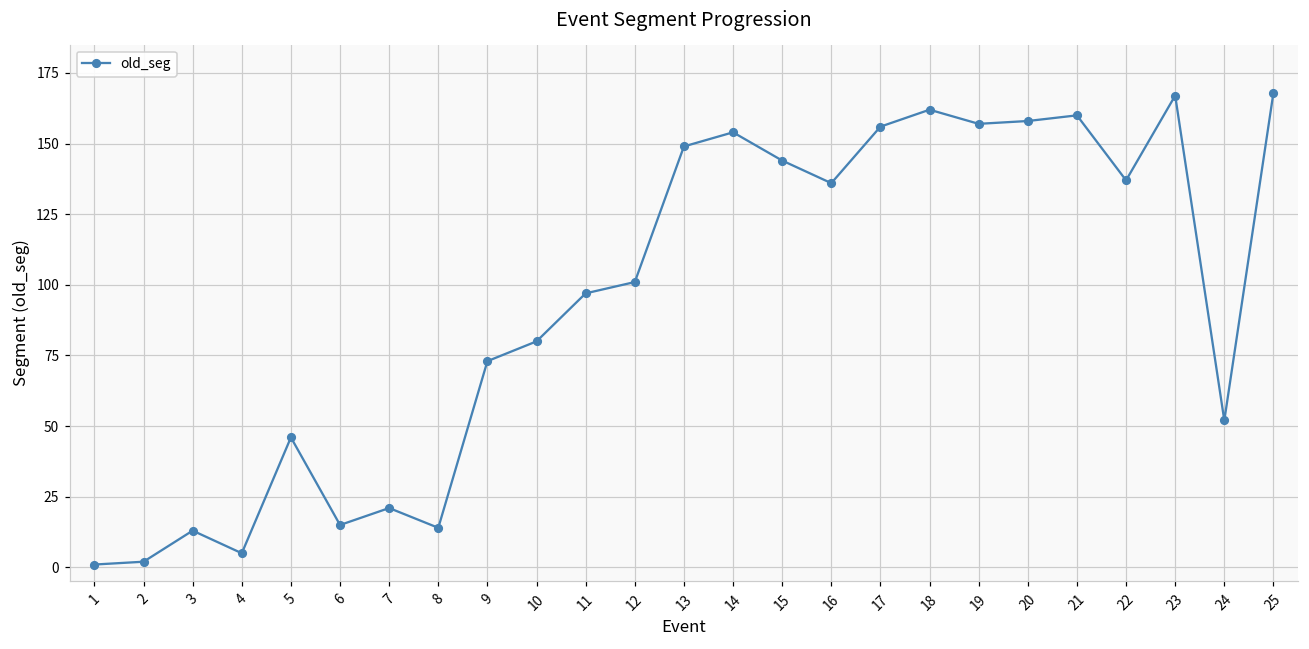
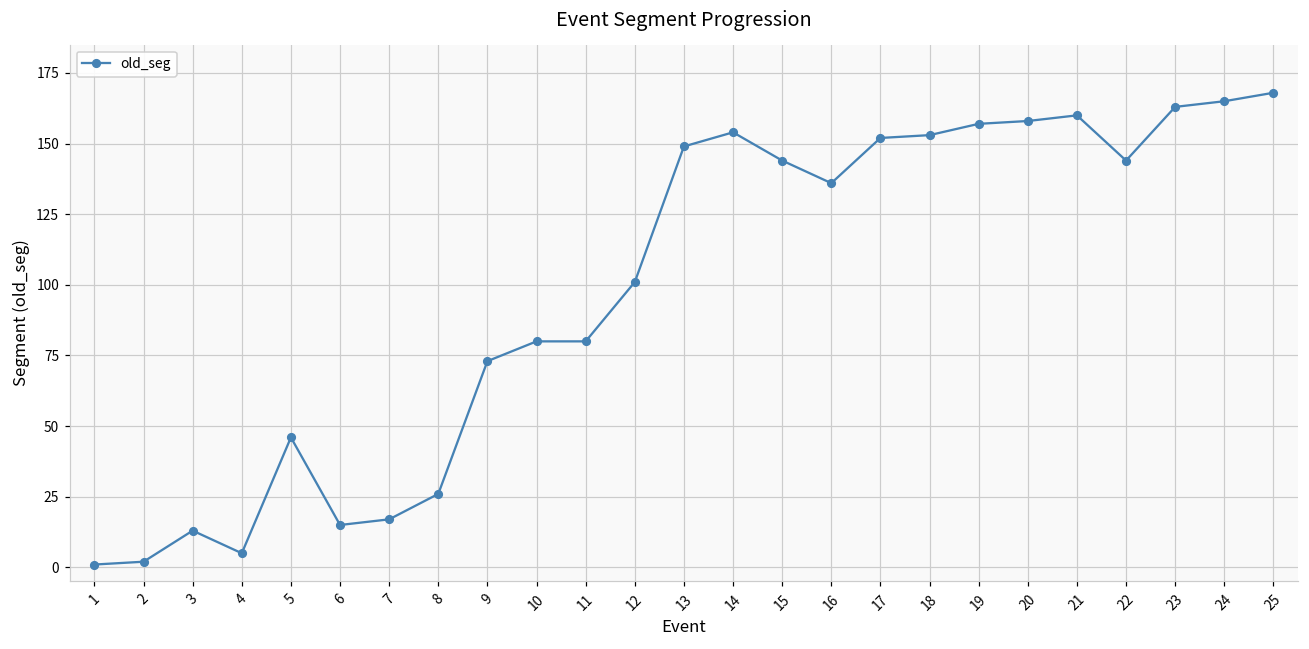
  {
    "1": 1,
    "2": 2,
    "3": 13,
    "4": 5,
    "5": 46,
    "6": 15,
-   "7": 21,
-   "8": 14,
+   "7": 17,
+   "8": 26,
    "9": 73,
    "10": 80,
-   "11": 97,
+   "11": 80,
    "12": 101,
    "13": 149,
    "14": 154,
    "15": 144,
    "16": 136,
-   "17": 156,
-   "18": 162,
+   "17": 152,
+   "18": 153,
    "19": 157,
    "20": 158,
    "21": 160,
-   "22": 137,
-   "23": 167,
-   "24": 52,
+   "22": 144,
+   "23": 163,
+   "24": 165,
    "25": 168
  }
